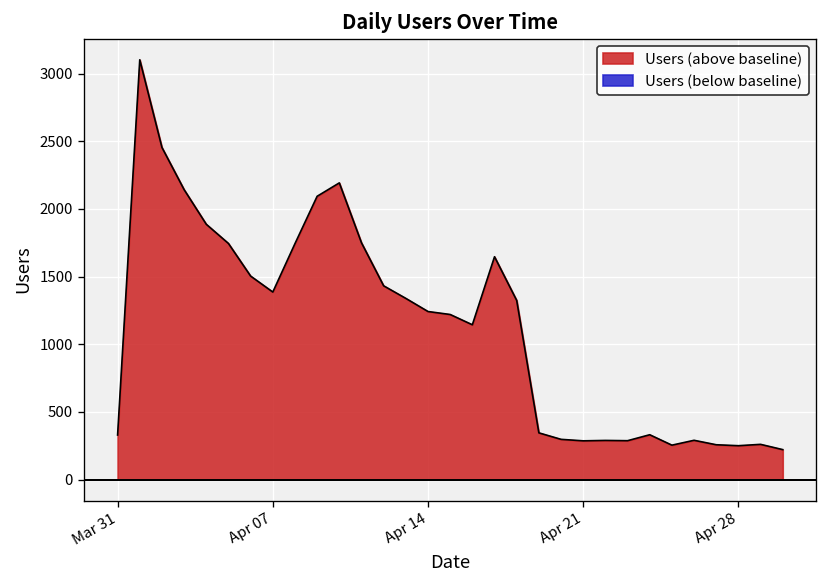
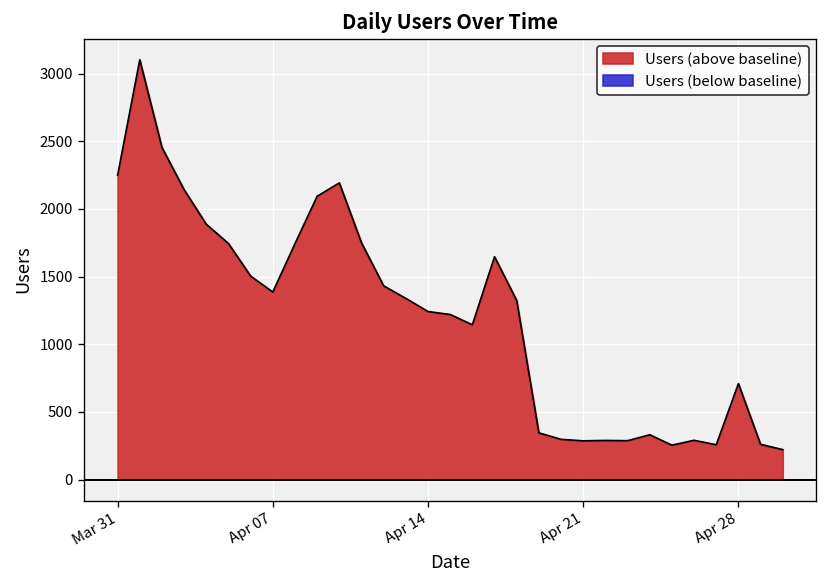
  {
-   "Mar 31": 330,
+   "Mar 31": 2250,
    "Apr 07": 1390,
    "Apr 14": 1240,
    "Apr 21": 290,
-   "Apr 28": 250
+   "Apr 28": 710
  }
